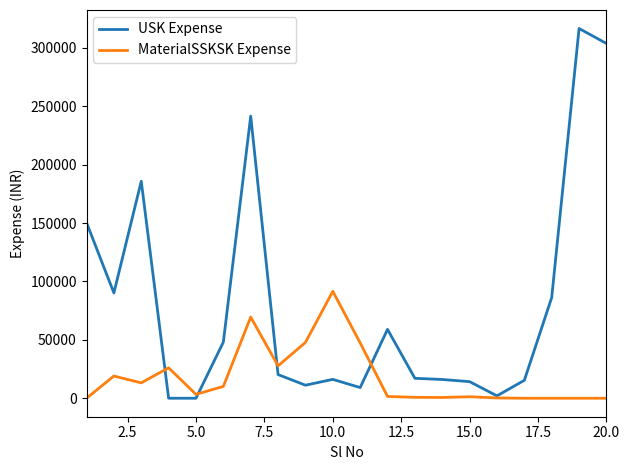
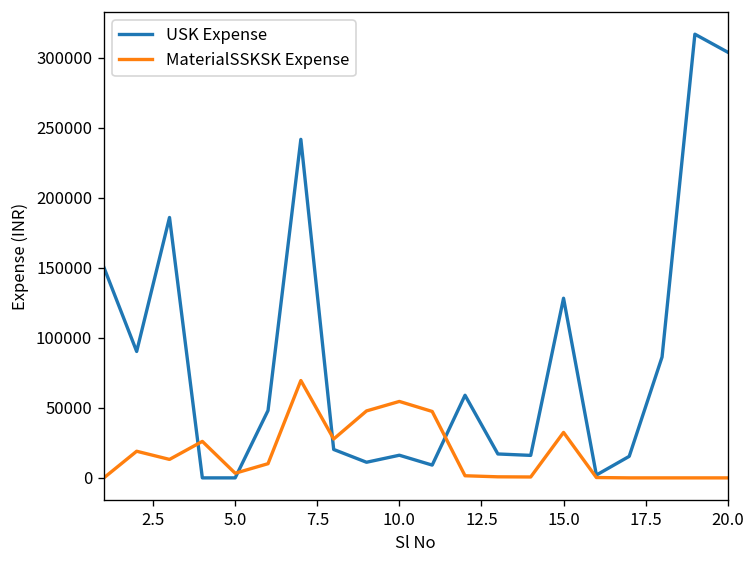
  {
    "USK Expense": {
      "5.0": 0,
      "10.0": 16000,
-     "15.0": 14000,
+     "15.0": 128000,
      "20.0": 304000
    },
    "MaterialSSKSK Expense": {
      "5.0": 3000,
-     "10.0": 92000,
-     "15.0": 1000,
+     "10.0": 55000,
+     "15.0": 32000,
      "20.0": 0
    }
  }
